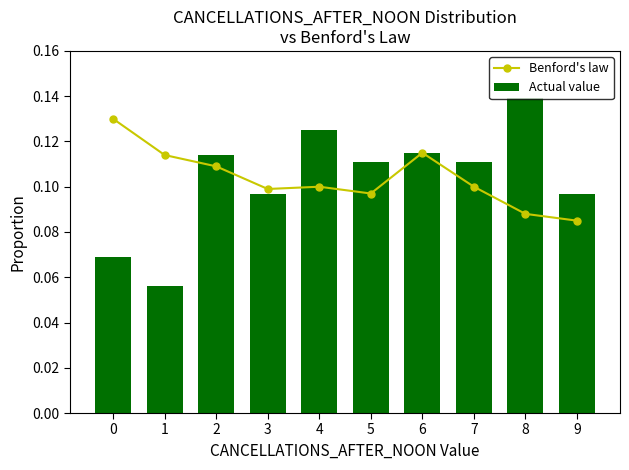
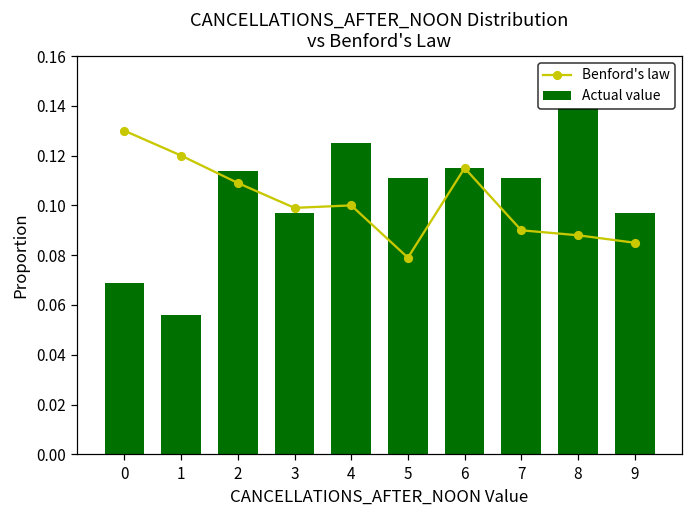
  {
    "Benford's law": {
      "0": 0.130,
-     "1": 0.114,
+     "1": 0.120,
      "2": 0.109,
      "3": 0.099,
      "4": 0.100,
-     "5": 0.097,
+     "5": 0.079,
      "6": 0.115,
-     "7": 0.10,
+     "7": 0.09,
      "8": 0.088,
      "9": 0.085
    },
    "Actual value": {
      "0": 0.069,
      "1": 0.056,
      "2": 0.114,
      "3": 0.097,
      "4": 0.125,
      "5": 0.111,
      "6": 0.115,
      "7": 0.111,
      "9": 0.097
    }
  }
